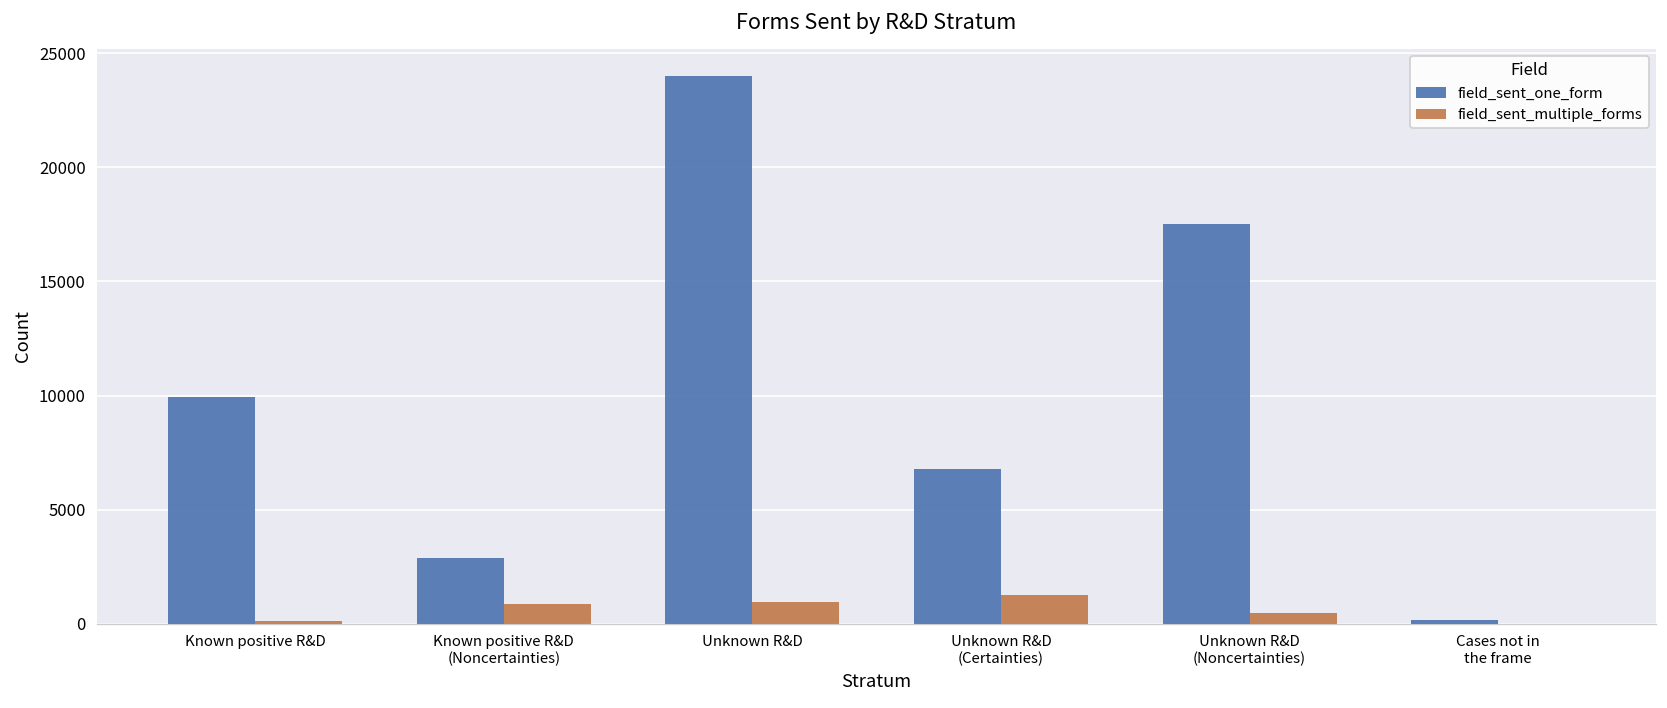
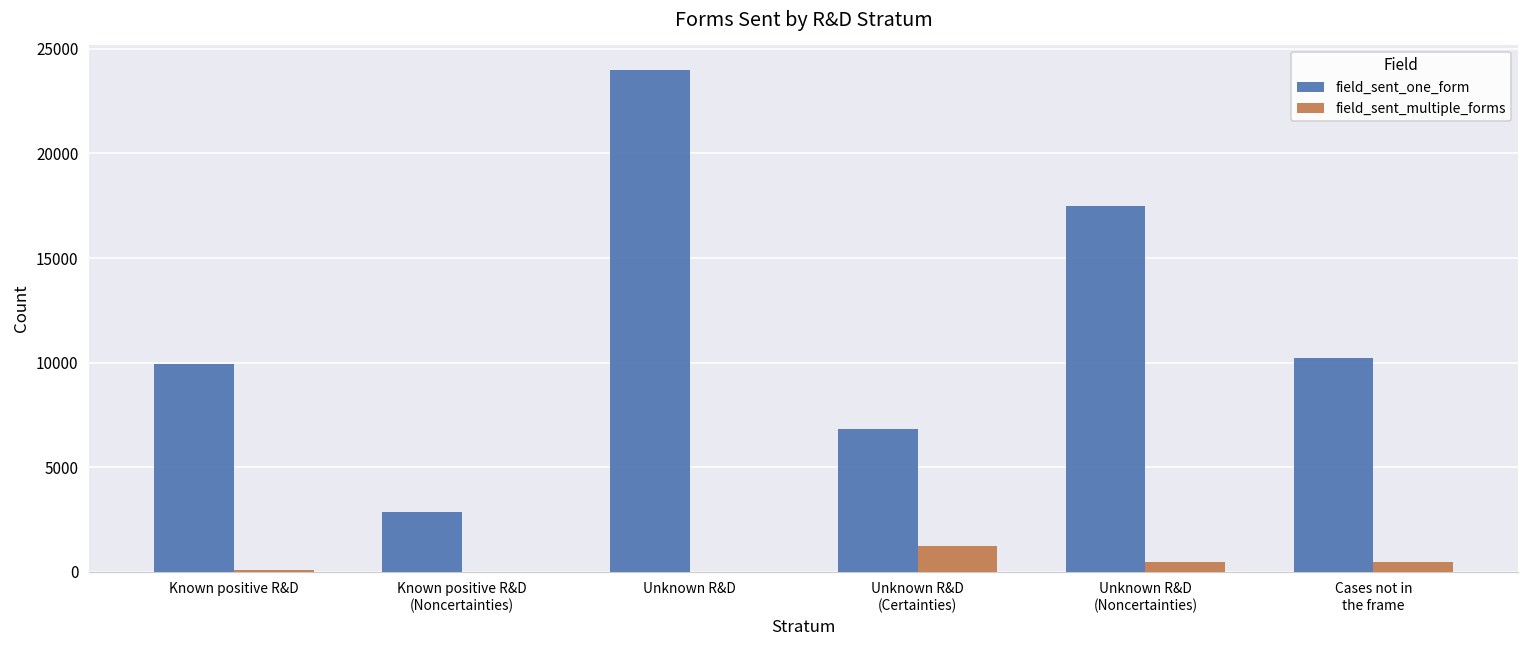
  {
    "field_sent_one_form": {
      "Known positive R&D": 9900,
      "Known positive R&D (Noncertainties)": 2900,
      "Unknown R&D": 24000,
      "Unknown R&D (Certainties)": 6800,
      "Unknown R&D (Noncertainties)": 17500,
-     "Cases not in the frame": 200
+     "Cases not in the frame": 10200
    },
    "field_sent_multiple_forms": {
-     "Known positive R&D (Noncertainties)": 900,
-     "Unknown R&D": 900,
+     "Known positive R&D (Noncertainties)": 0,
+     "Unknown R&D": 0,
      "Unknown R&D (Certainties)": 1200,
      "Unknown R&D (Noncertainties)": 500,
-     "Cases not in the frame": 0
+     "Cases not in the frame": 500
    }
  }
